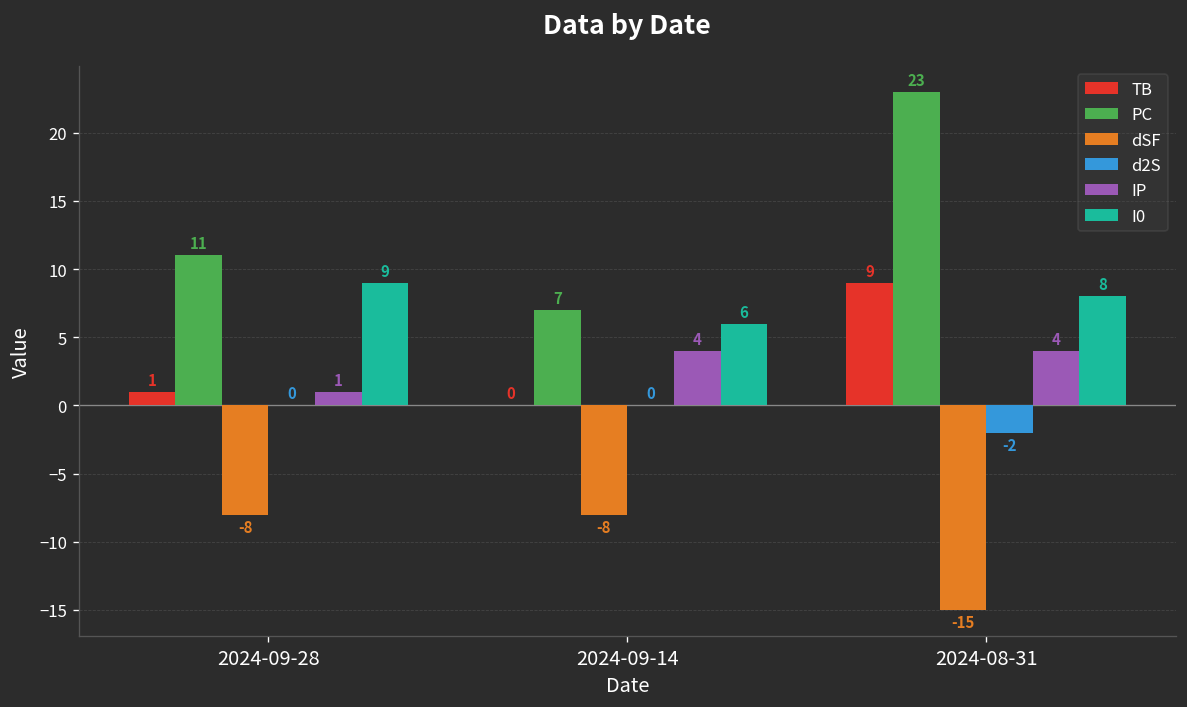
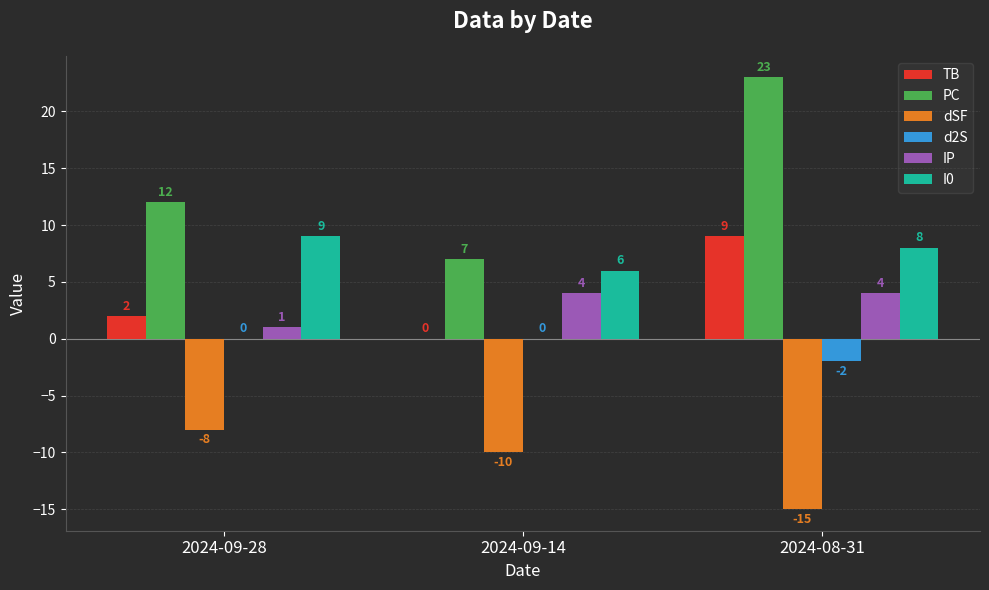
  {
    "TB": {
-     "2024-09-28": 1,
+     "2024-09-28": 2,
      "2024-09-14": 0,
      "2024-08-31": 9
    },
    "PC": {
-     "2024-09-28": 11,
+     "2024-09-28": 12,
      "2024-09-14": 7,
      "2024-08-31": 23
    },
    "dSF": {
      "2024-09-28": -8,
-     "2024-09-14": -8,
+     "2024-09-14": -10,
      "2024-08-31": -15
    },
    "d2S": {
      "2024-09-28": 0,
      "2024-09-14": 0,
      "2024-08-31": -2
    },
    "IP": {
      "2024-09-28": 1,
      "2024-09-14": 4,
      "2024-08-31": 4
    },
    "I0": {
      "2024-09-28": 9,
      "2024-09-14": 6,
      "2024-08-31": 8
    }
  }
